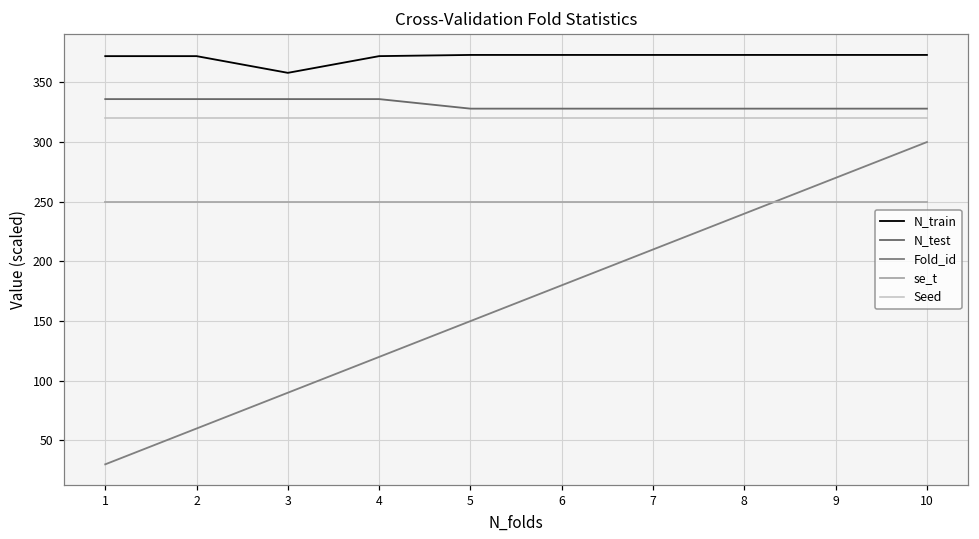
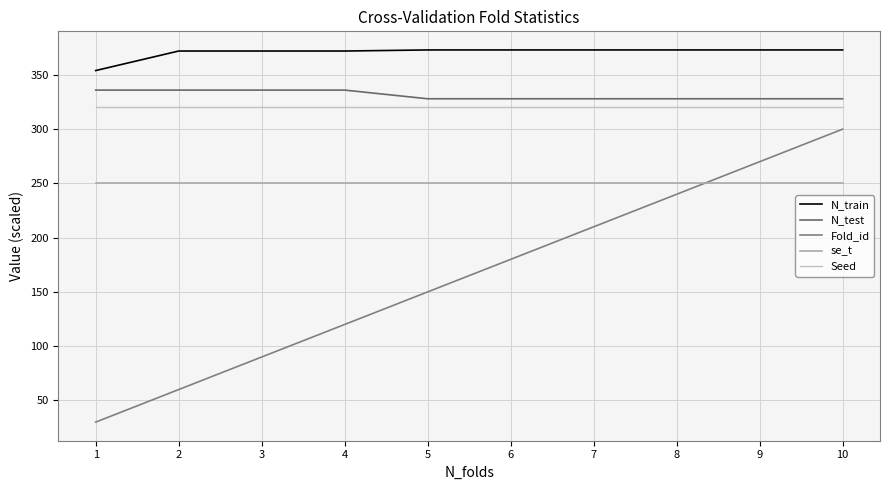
  {
    "N_train": {
-     "1": 372,
+     "1": 354,
      "2": 372,
-     "3": 358,
+     "3": 372,
      "4": 372,
      "5": 373,
      "6": 373,
      "7": 373,
      "8": 373,
      "9": 373,
      "10": 373
    }
  }
